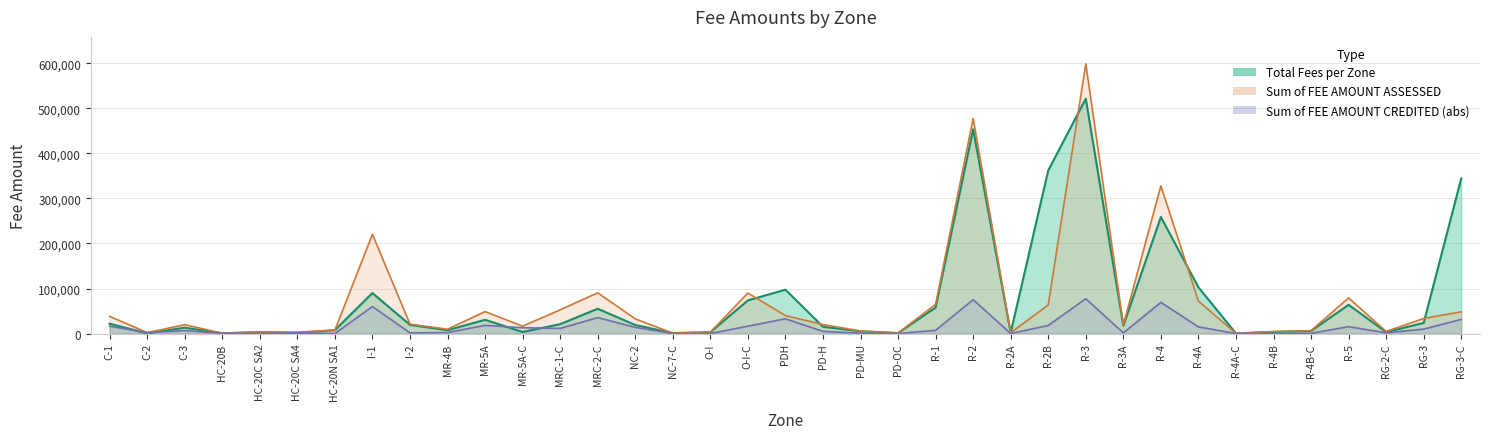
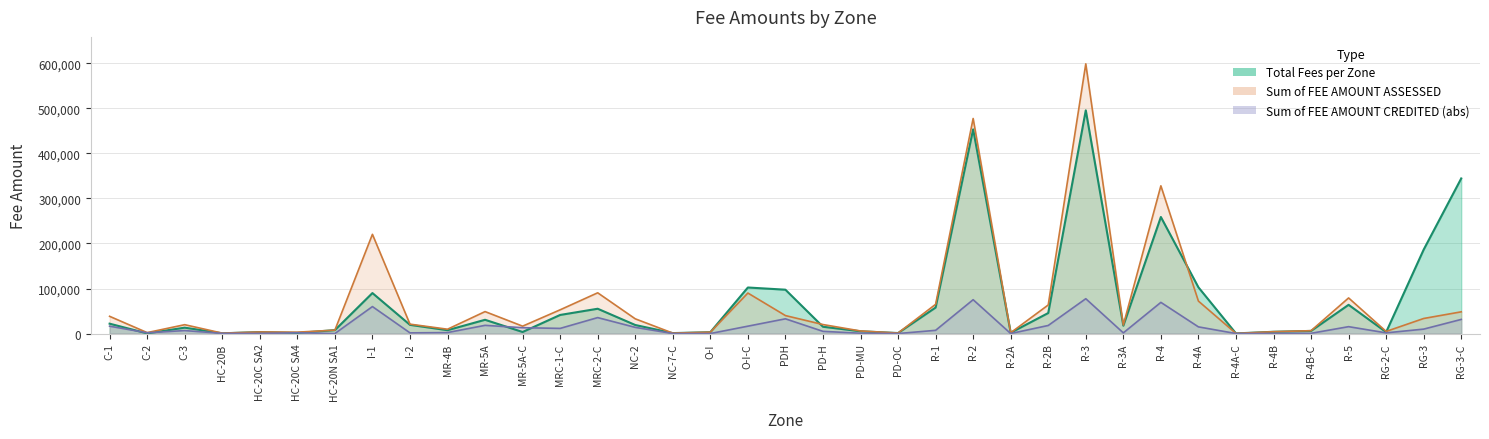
  {
    "Total Fees per Zone": {
      "C-3": "10,000",
      "I-1": "90,000",
      "MR-5A": "30,000",
      "MR-5A-C": "0",
-     "MRC-1-C": "20,000",
+     "MRC-1-C": "40,000",
      "MRC-2-C": "60,000",
-     "O-I-C": "70,000",
+     "O-I-C": "100,000",
      "PDH": "100,000",
      "R-1": "60,000",
      "R-2": "450,000",
-     "R-2B": "360,000",
-     "R-3": "520,000",
+     "R-2B": "50,000",
+     "R-3": "500,000",
      "R-4": "260,000",
      "R-4A": "100,000",
      "R-5": "60,000",
-     "RG-3": "20,000",
+     "RG-3": "190,000",
      "RG-3-C": "340,000"
    }
  }
